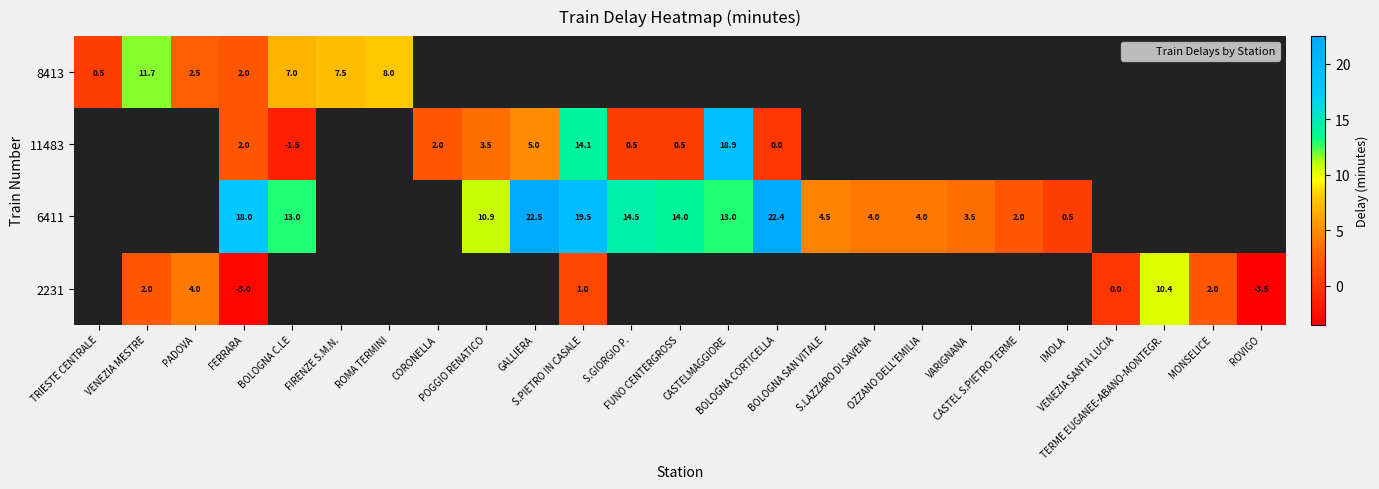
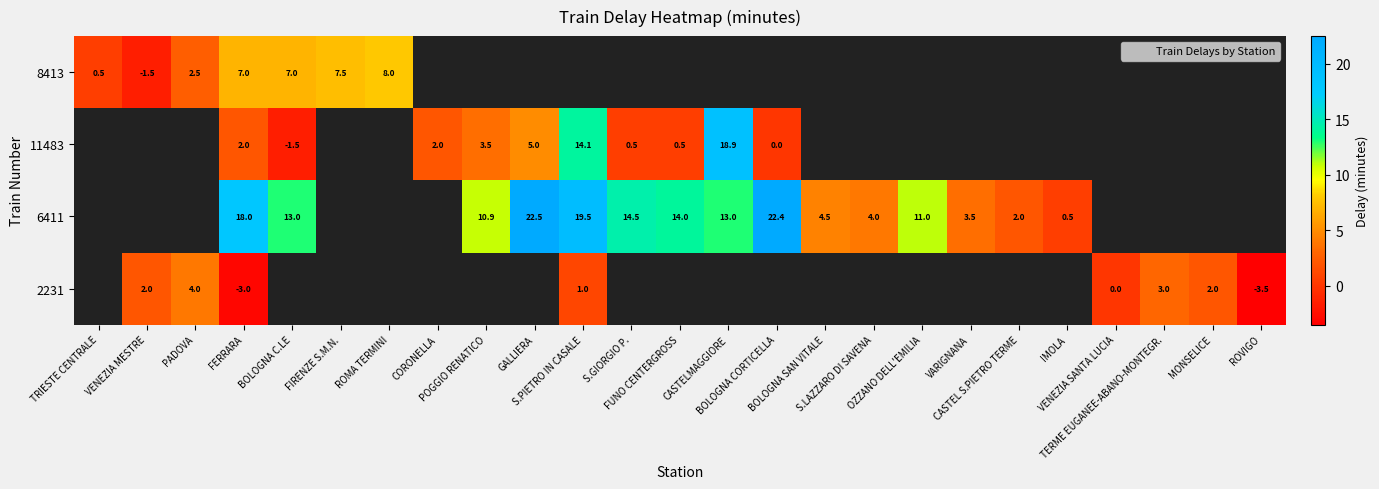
  {
    "8413": {
      "TRIESTE CENTRALE": 0.5,
-     "VENEZIA MESTRE": 11.7,
+     "VENEZIA MESTRE": -1.5,
      "PADOVA": 2.5,
-     "FERRARA": 2.0,
+     "FERRARA": 7.0,
      "BOLOGNA C.LE": 7.0,
      "FIRENZE S.M.N.": 7.5,
      "ROMA TERMINI": 8.0
    },
    "11483": {
      "FERRARA": 2.0,
      "BOLOGNA C.LE": -1.5,
      "CORONELLA": 2.0,
      "POGGIO RENATICO": 3.5,
      "GALLIERA": 5.0,
      "S.PIETRO IN CASALE": 14.1,
      "S.GIORGIO P.": 0.5,
      "FUNO CENTERGROSS": 0.5,
      "CASTELMAGGIORE": 18.9,
      "BOLOGNA CORTICELLA": 0.0
    },
    "6411": {
      "FERRARA": 18.0,
      "BOLOGNA C.LE": 13.0,
      "POGGIO RENATICO": 10.9,
      "GALLIERA": 22.5,
      "S.PIETRO IN CASALE": 19.5,
      "S.GIORGIO P.": 14.5,
      "FUNO CENTERGROSS": 14.0,
      "CASTELMAGGIORE": 13.0,
      "BOLOGNA CORTICELLA": 22.4,
      "BOLOGNA SAN VITALE": 4.5,
      "S.LAZZARO DI SAVENA": 4.0,
-     "OZZANO DELL'EMILIA": 4.0,
+     "OZZANO DELL'EMILIA": 11.0,
      "VARIGNANA": 3.5,
      "CASTEL S.PIETRO TERME": 2.0,
      "IMOLA": 0.5
    },
    "2231": {
      "VENEZIA MESTRE": 2.0,
      "PADOVA": 4.0,
      "FERRARA": -3.0,
      "S.PIETRO IN CASALE": 1.0,
      "VENEZIA SANTA LUCIA": 0.0,
-     "TERME EUGANEE-ABANO-MONTEGR.": 10.4,
+     "TERME EUGANEE-ABANO-MONTEGR.": 3.0,
      "MONSELICE": 2.0,
      "ROVIGO": -3.5
    }
  }
